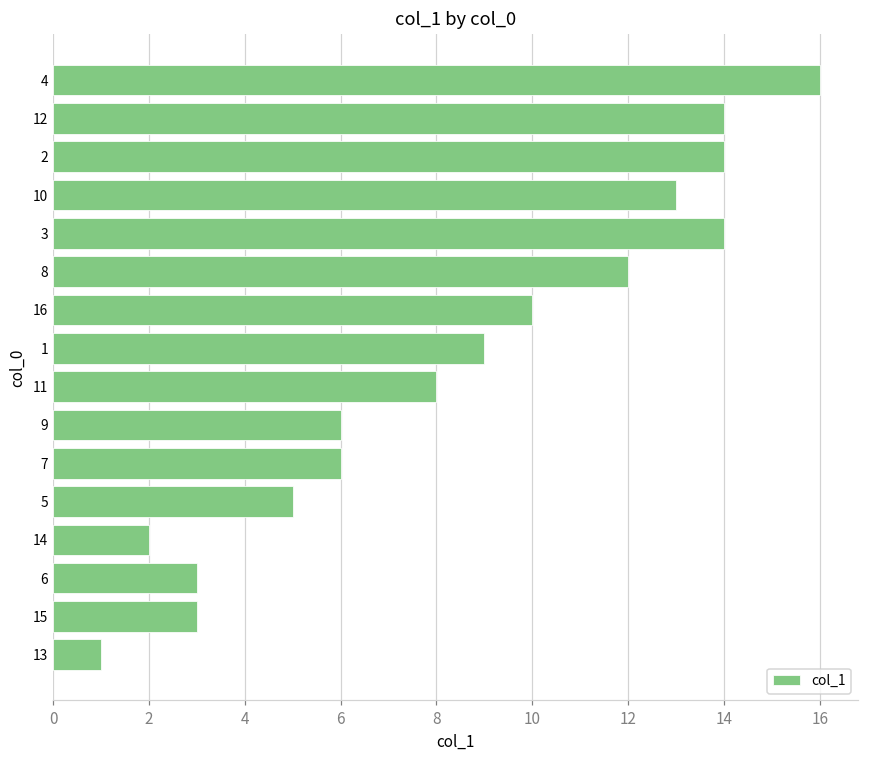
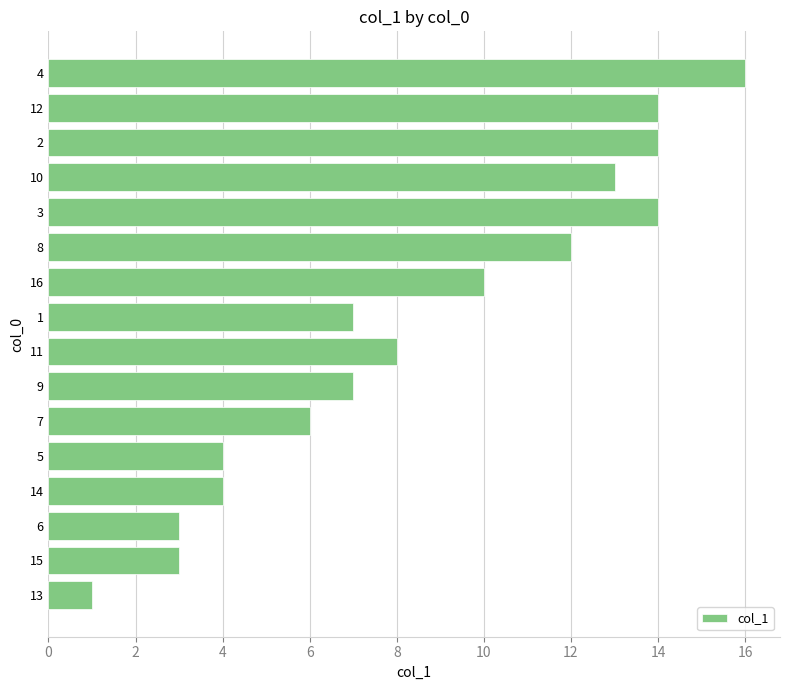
  {
    "4": 16,
    "12": 14,
    "2": 14,
    "10": 13,
    "3": 14,
    "8": 12,
    "16": 10,
-   "1": 9,
+   "1": 7,
    "11": 8,
-   "9": 6,
+   "9": 7,
    "7": 6,
-   "5": 5,
-   "14": 2,
+   "5": 4,
+   "14": 4,
    "6": 3,
    "15": 3,
    "13": 1
  }
